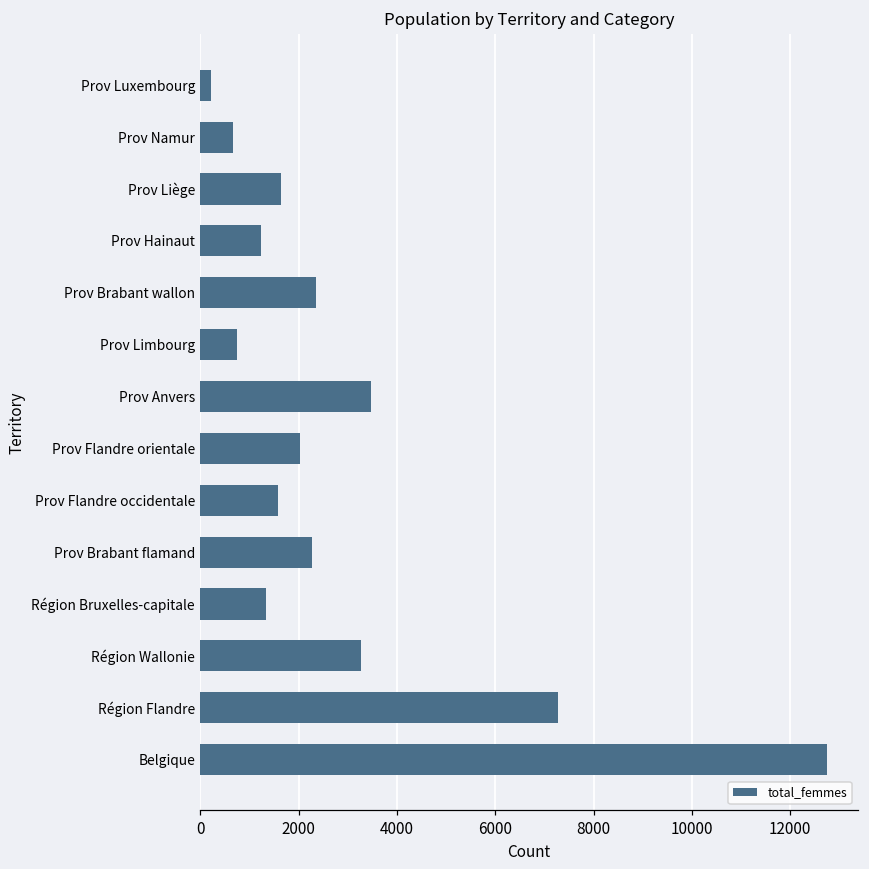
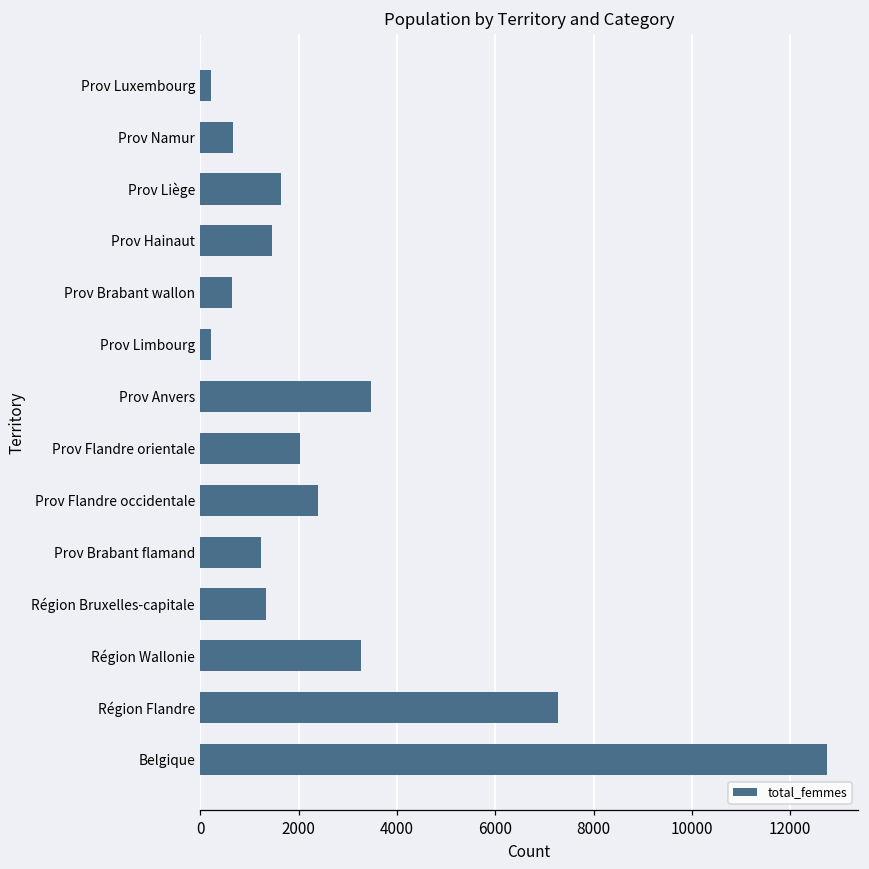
  {
    "Prov Luxembourg": 200,
    "Prov Namur": 700,
    "Prov Liège": 1600,
-   "Prov Hainaut": 1200,
-   "Prov Brabant wallon": 2400,
-   "Prov Limbourg": 700,
+   "Prov Hainaut": 1500,
+   "Prov Brabant wallon": 600,
+   "Prov Limbourg": 200,
    "Prov Anvers": 3500,
    "Prov Flandre orientale": 2000,
-   "Prov Flandre occidentale": 1600,
-   "Prov Brabant flamand": 2300,
+   "Prov Flandre occidentale": 2400,
+   "Prov Brabant flamand": 1200,
    "Région Bruxelles-capitale": 1300,
    "Région Wallonie": 3300,
    "Région Flandre": 7300,
    "Belgique": 12700
  }
